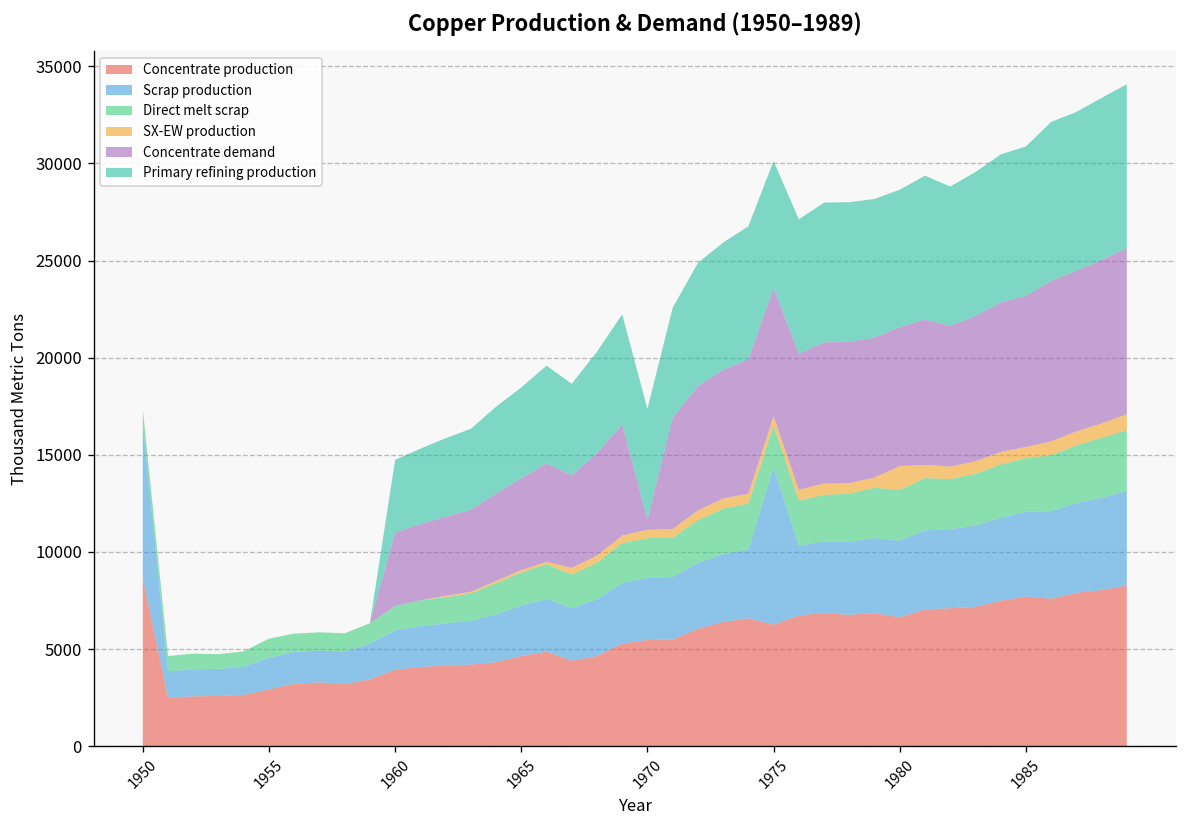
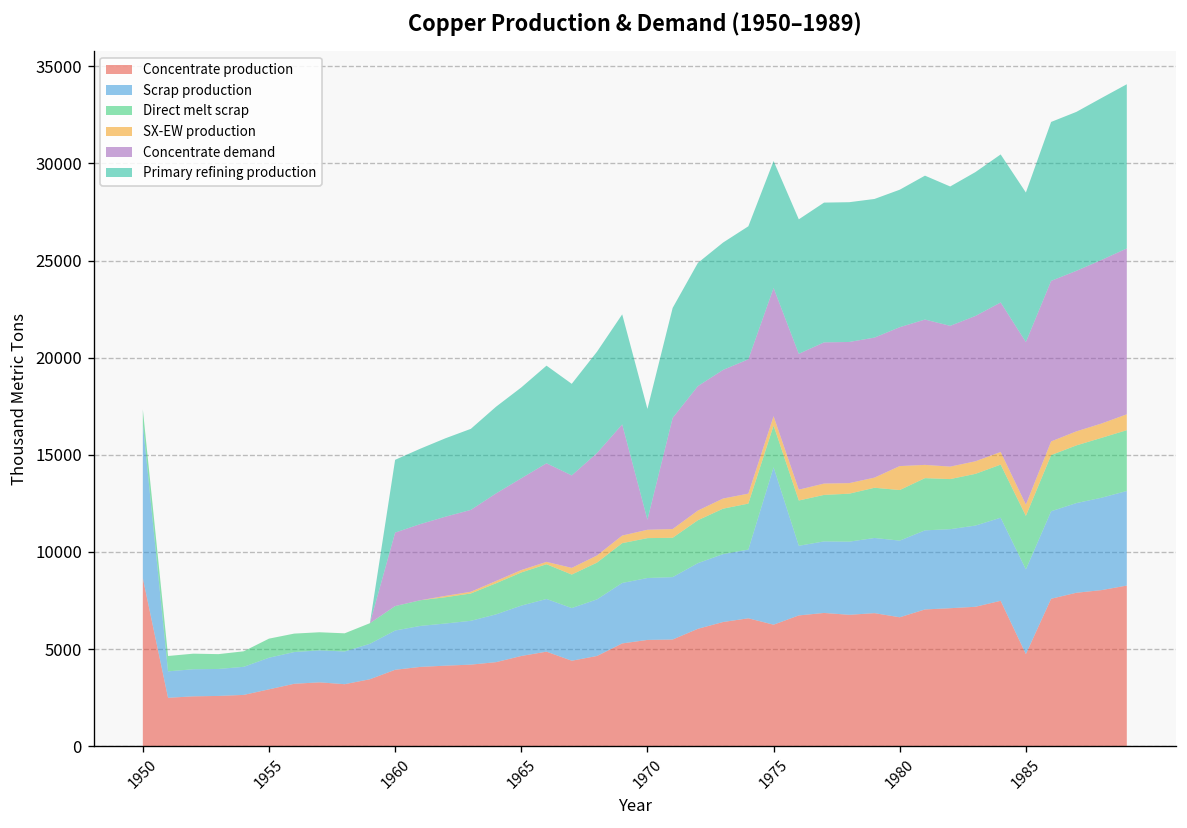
  {
    "Concentrate production": {
      "1950": 8600,
      "1955": 2900,
      "1960": 3900,
      "1965": 4600,
      "1970": 5500,
      "1975": 6300,
      "1980": 6600,
-     "1985": 7700
+     "1985": 4700
    },
    "Scrap production": {
      "1950": 7900,
      "1955": 1600,
      "1960": 2000,
      "1965": 2600,
      "1970": 3200,
      "1975": 8100,
      "1980": 3900,
      "1985": 4400
    },
    "SX-EW production": {
      "1970": 400,
      "1975": 500,
      "1980": 1200,
      "1985": 600
    },
    "Concentrate demand": {
      "1960": 3800,
      "1965": 4700,
      "1970": 500,
      "1975": 6600,
      "1980": 7100,
-     "1985": 7800
+     "1985": 8400
    }
  }
